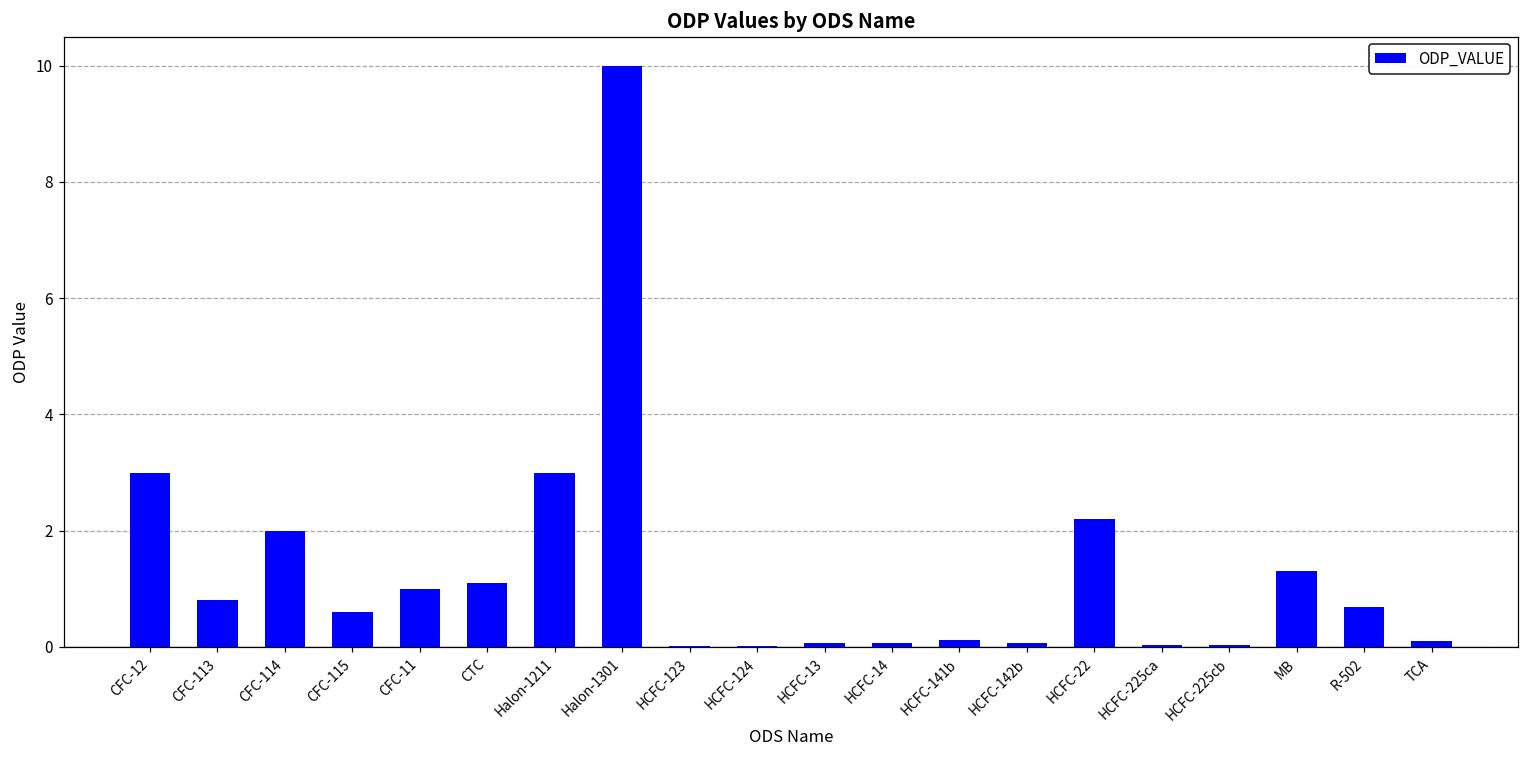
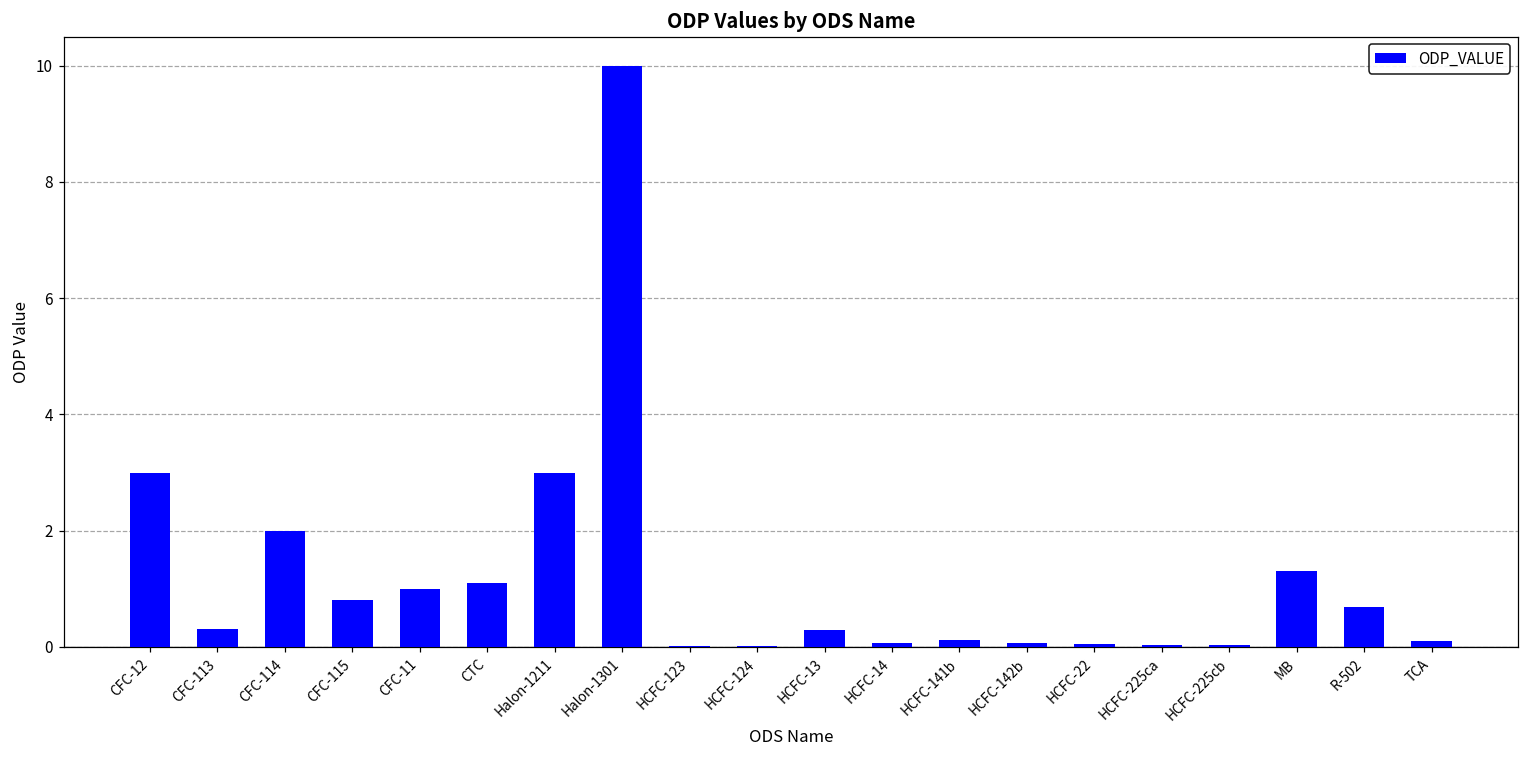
  {
    "CFC-12": 3.0,
-   "CFC-113": 0.8,
+   "CFC-113": 0.3,
    "CFC-114": 2.0,
-   "CFC-115": 0.6,
+   "CFC-115": 0.8,
    "CFC-11": 1.0,
    "CTC": 1.1,
    "Halon-1211": 3.0,
    "Halon-1301": 10.0,
-   "HCFC-13": 0.1,
+   "HCFC-13": 0.3,
    "HCFC-14": 0.1,
    "HCFC-141b": 0.1,
    "HCFC-142b": 0.1,
-   "HCFC-22": 2.2,
+   "HCFC-22": 0.1,
    "MB": 1.3,
    "R-502": 0.7,
    "TCA": 0.1
  }
